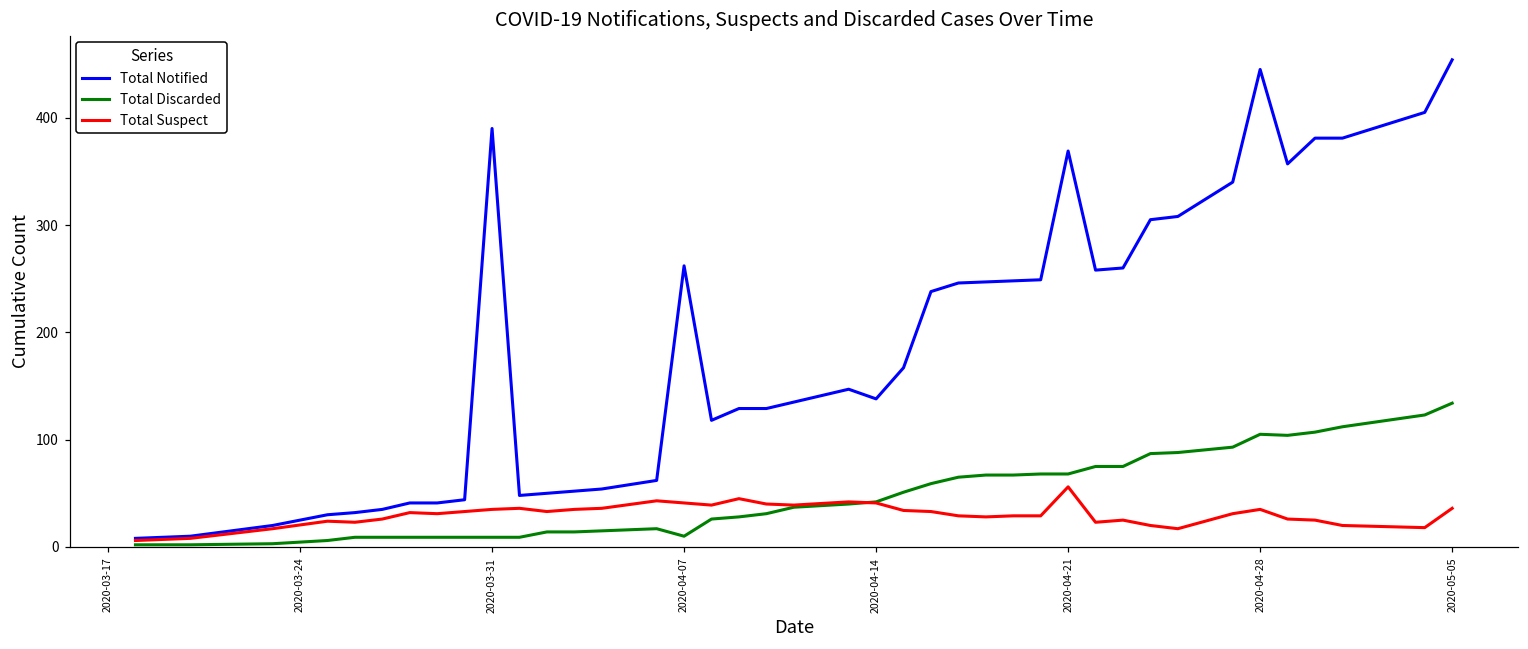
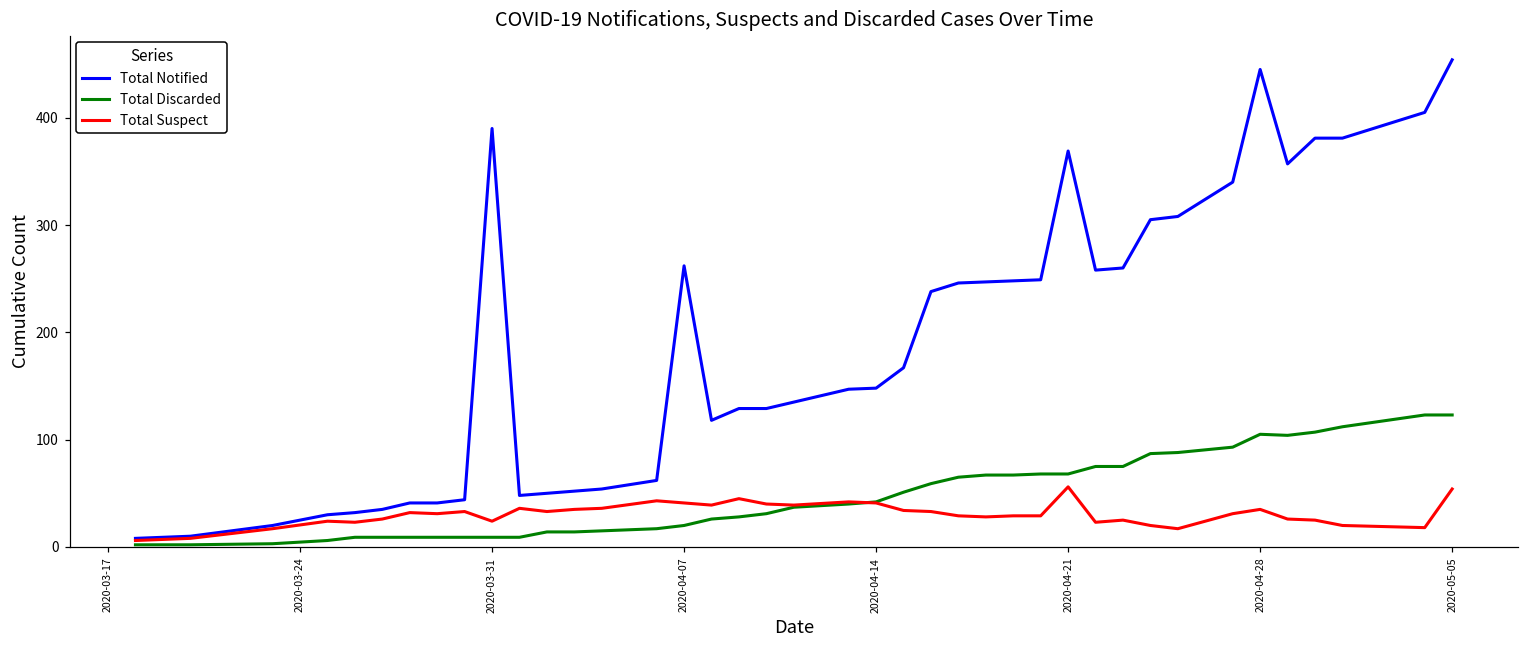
  {
    "Total Notified": {
      "2020-03-31": 390,
      "2020-04-07": 260,
-     "2020-04-14": 140,
+     "2020-04-14": 150,
      "2020-04-21": 370,
      "2020-04-28": 450,
      "2020-05-05": 450
    },
    "Total Discarded": {
      "2020-03-31": 10,
-     "2020-04-07": 10,
+     "2020-04-07": 20,
      "2020-04-21": 70,
      "2020-04-28": 110,
-     "2020-05-05": 130
+     "2020-05-05": 120
    },
    "Total Suspect": {
-     "2020-03-31": 40,
+     "2020-03-31": 20,
      "2020-04-07": 40,
      "2020-04-21": 60,
      "2020-04-28": 40,
-     "2020-05-05": 40
+     "2020-05-05": 50
    }
  }
